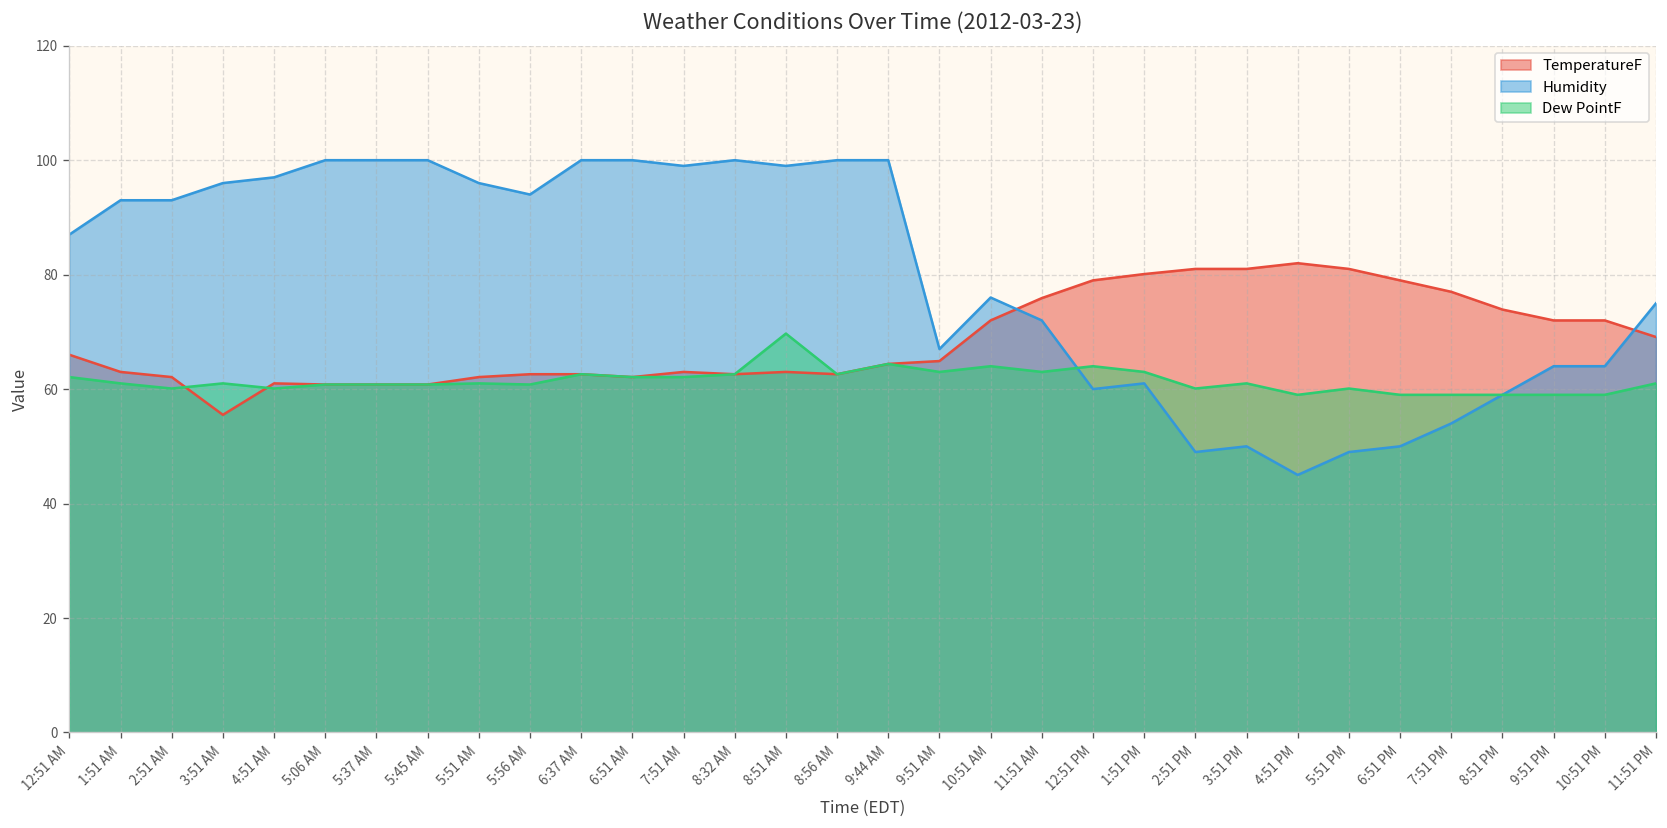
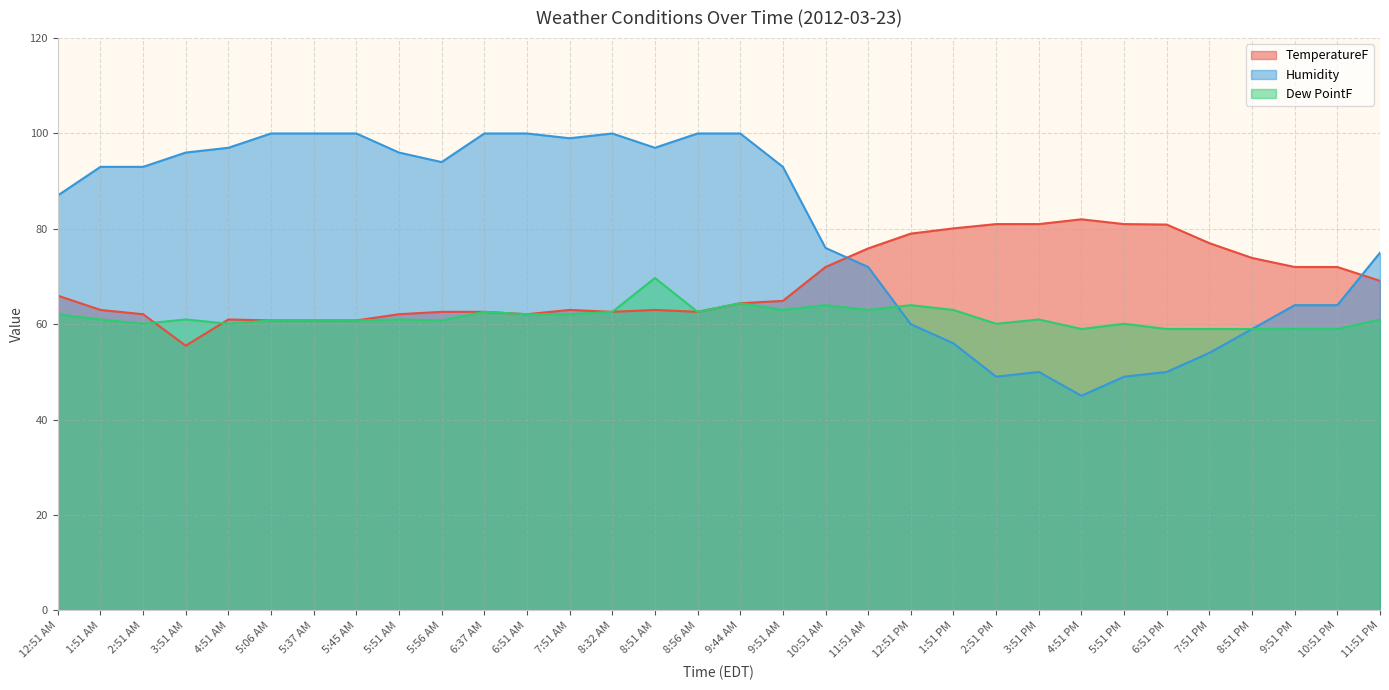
  {
    "TemperatureF": {
      "12:51 AM": 66,
      "1:51 AM": 63,
      "2:51 AM": 62,
      "3:51 AM": 56,
      "4:51 AM": 61,
      "5:51 AM": 62,
      "5:56 AM": 63,
      "7:51 AM": 63,
      "8:51 AM": 63,
      "9:51 AM": 65,
      "10:51 AM": 72,
      "11:51 AM": 76,
      "12:51 PM": 79,
      "1:51 PM": 80,
      "2:51 PM": 81,
      "3:51 PM": 81,
      "4:51 PM": 82,
      "5:51 PM": 81,
-     "6:51 PM": 79,
+     "6:51 PM": 81,
      "7:51 PM": 77,
      "8:51 PM": 74,
      "9:51 PM": 72,
      "10:51 PM": 72,
      "11:51 PM": 69
    },
    "Humidity": {
      "12:51 AM": 87,
      "1:51 AM": 93,
      "2:51 AM": 93,
      "3:51 AM": 96,
      "4:51 AM": 97,
      "5:06 AM": 100,
      "5:37 AM": 100,
      "5:45 AM": 100,
      "5:51 AM": 96,
      "5:56 AM": 94,
      "6:37 AM": 100,
      "6:51 AM": 100,
      "7:51 AM": 99,
      "8:32 AM": 100,
-     "8:51 AM": 99,
+     "8:51 AM": 97,
      "8:56 AM": 100,
      "9:44 AM": 100,
-     "9:51 AM": 67,
+     "9:51 AM": 93,
      "10:51 AM": 76,
      "11:51 AM": 72,
      "12:51 PM": 60,
-     "1:51 PM": 61,
+     "1:51 PM": 56,
      "2:51 PM": 49,
      "3:51 PM": 50,
      "4:51 PM": 45,
      "5:51 PM": 49,
      "6:51 PM": 50,
      "7:51 PM": 54,
      "9:51 PM": 64,
      "10:51 PM": 64,
      "11:51 PM": 75
    },
    "Dew PointF": {
      "12:51 AM": 62,
      "1:51 AM": 61,
      "2:51 AM": 60,
      "3:51 AM": 61,
      "4:51 AM": 60,
      "5:51 AM": 61,
      "5:56 AM": 61,
      "7:51 AM": 62,
      "8:51 AM": 70,
      "9:51 AM": 63,
      "10:51 AM": 64,
      "11:51 AM": 63,
      "12:51 PM": 64,
      "1:51 PM": 63,
      "2:51 PM": 60,
      "3:51 PM": 61,
      "4:51 PM": 59,
      "5:51 PM": 60,
      "6:51 PM": 59,
      "7:51 PM": 59,
      "9:51 PM": 59,
      "10:51 PM": 59,
      "11:51 PM": 61
    }
  }
